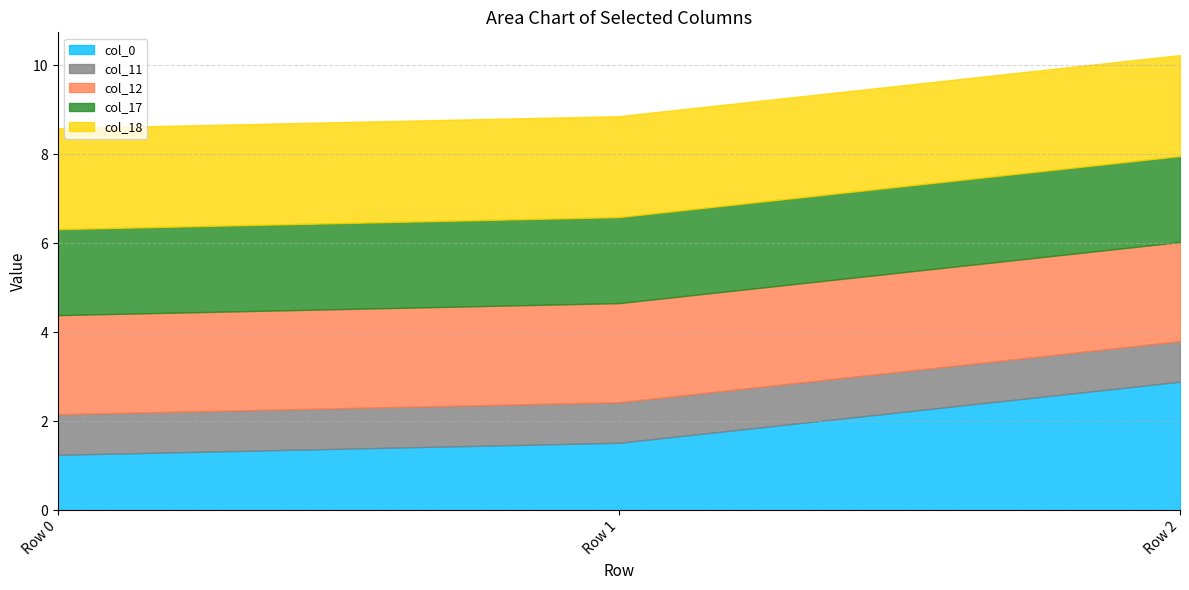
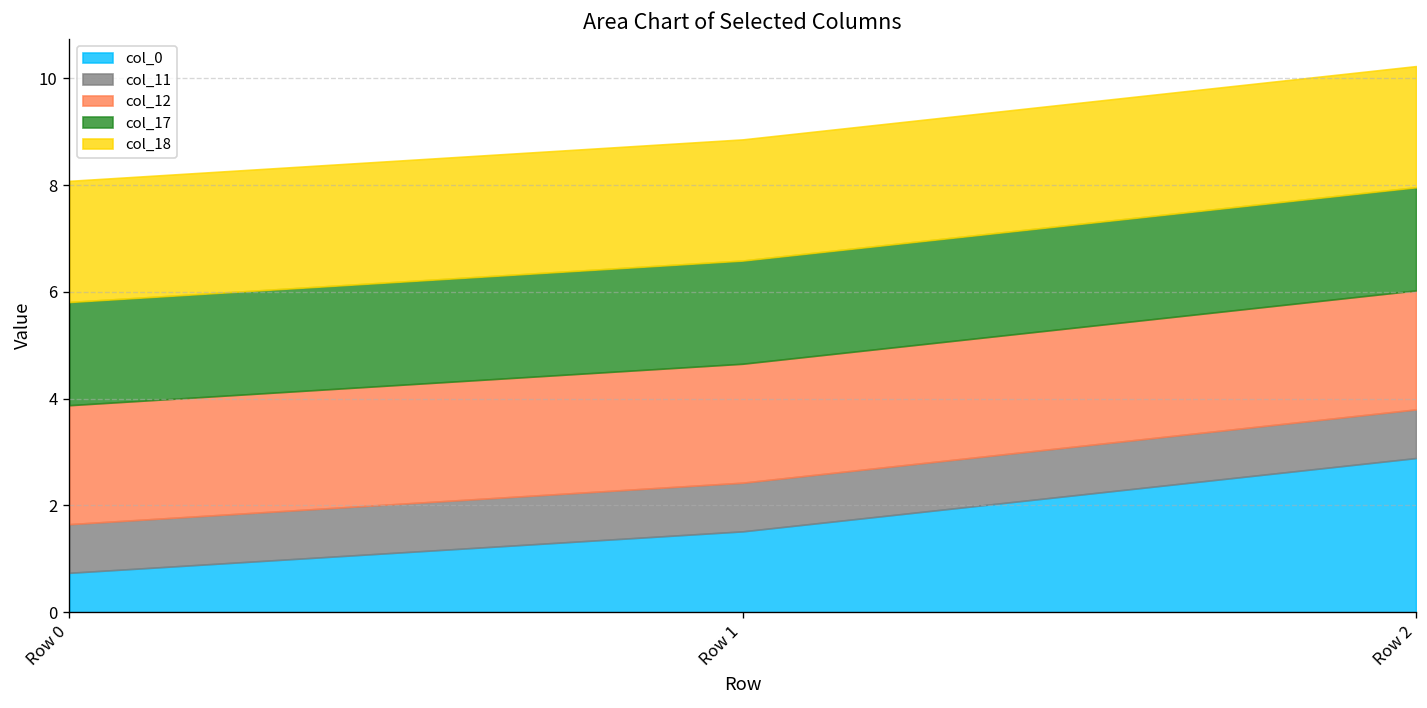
  {
    "col_0": {
-     "Row 0": 1.2,
+     "Row 0": 0.7,
      "Row 1": 1.5,
      "Row 2": 2.9
    },
    "col_11": {
      "Row 0": 0.9,
      "Row 1": 0.9,
      "Row 2": 0.9
    },
    "col_12": {
      "Row 0": 2.2,
      "Row 1": 2.2,
      "Row 2": 2.2
    },
    "col_17": {
      "Row 0": 1.9,
      "Row 1": 1.9,
      "Row 2": 1.9
    },
    "col_18": {
      "Row 0": 2.3,
      "Row 1": 2.3,
      "Row 2": 2.3
    }
  }
